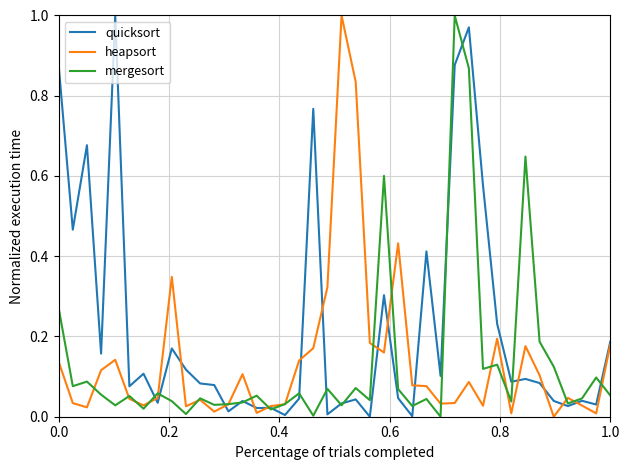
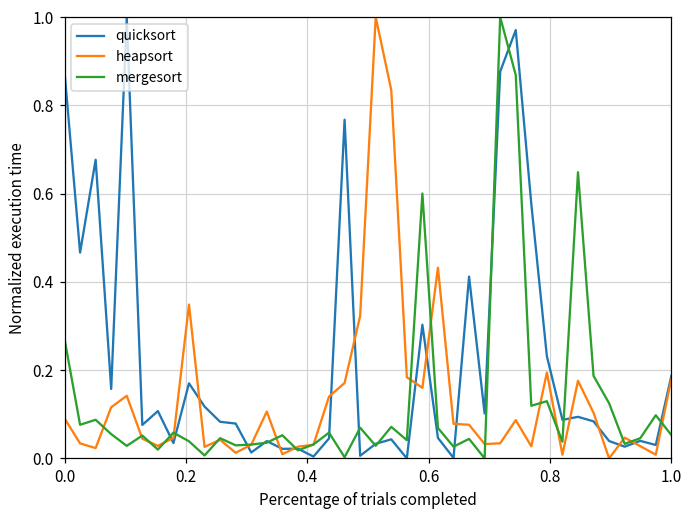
  {
    "quicksort": {
      "0.0": 0.88,
      "1.0": 0.19
    },
    "heapsort": {
-     "0.0": 0.14,
+     "0.0": 0.09,
      "1.0": 0.18
    },
    "mergesort": {
      "0.0": 0.27,
      "1.0": 0.05
    }
  }
